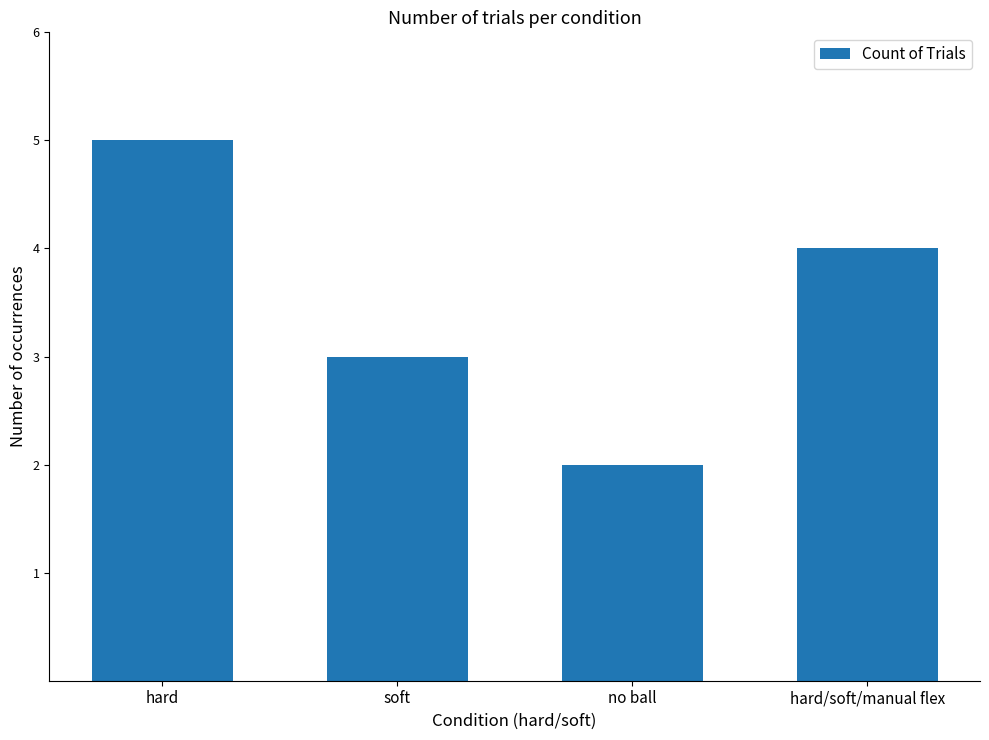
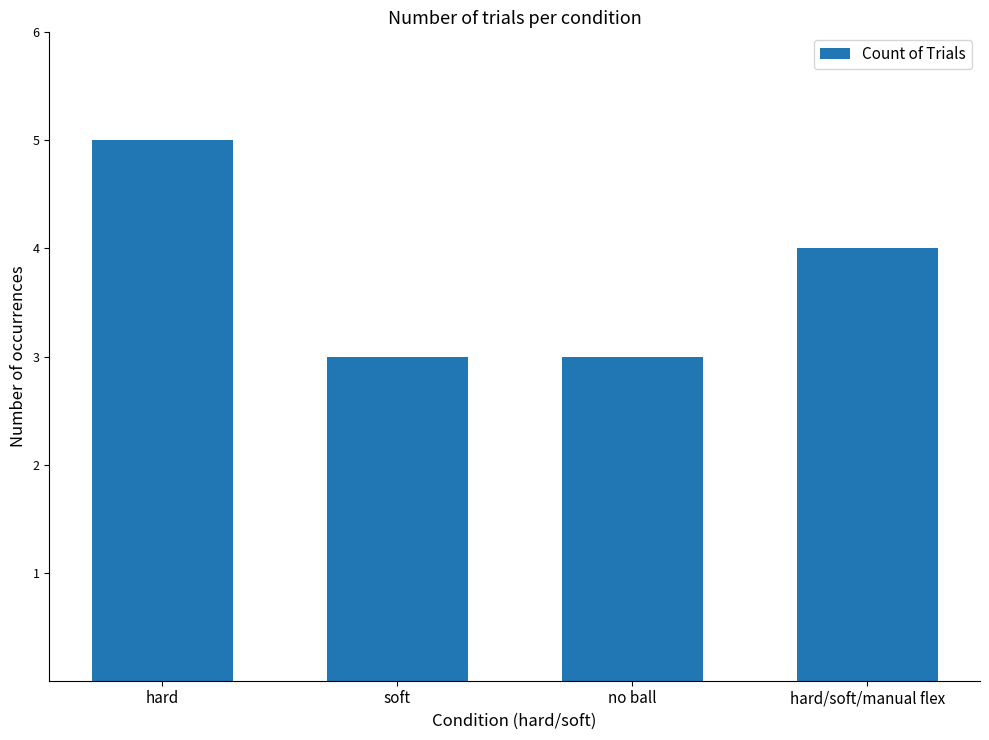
  {
    "hard": 5,
    "soft": 3,
-   "no ball": 2,
+   "no ball": 3,
    "hard/soft/manual flex": 4
  }
